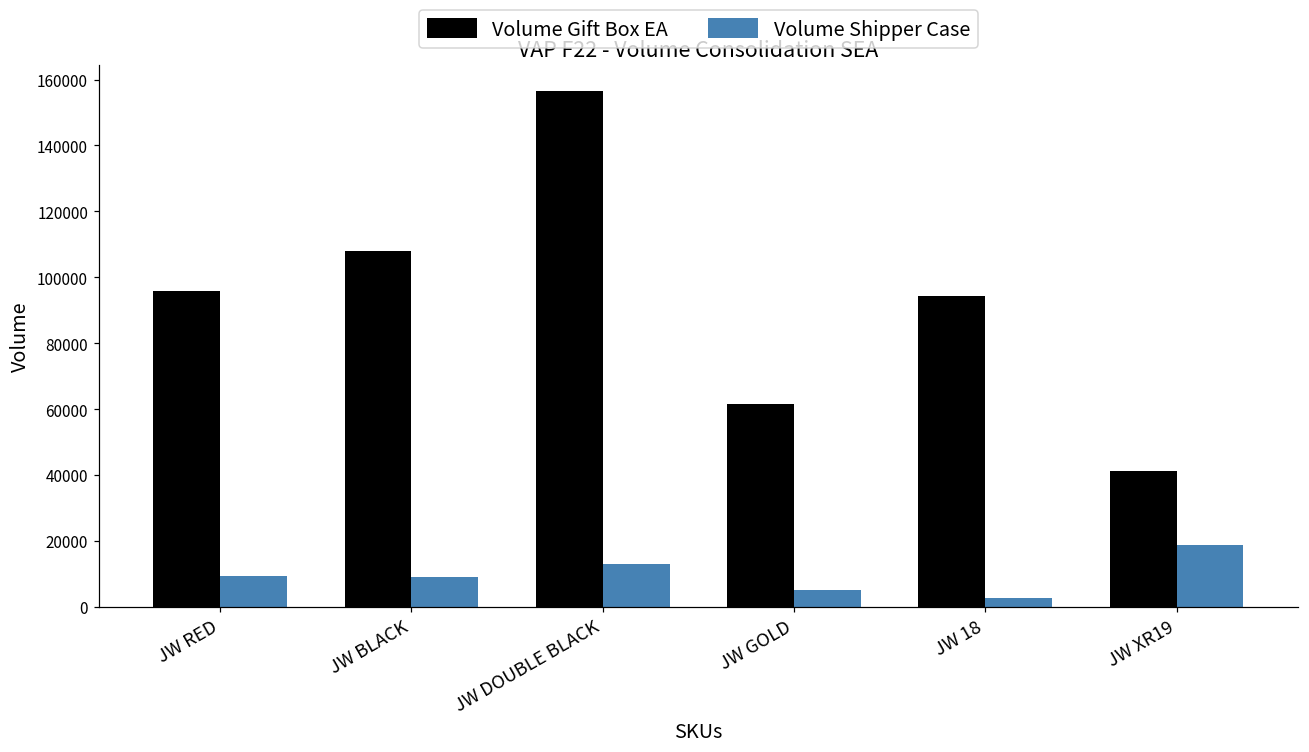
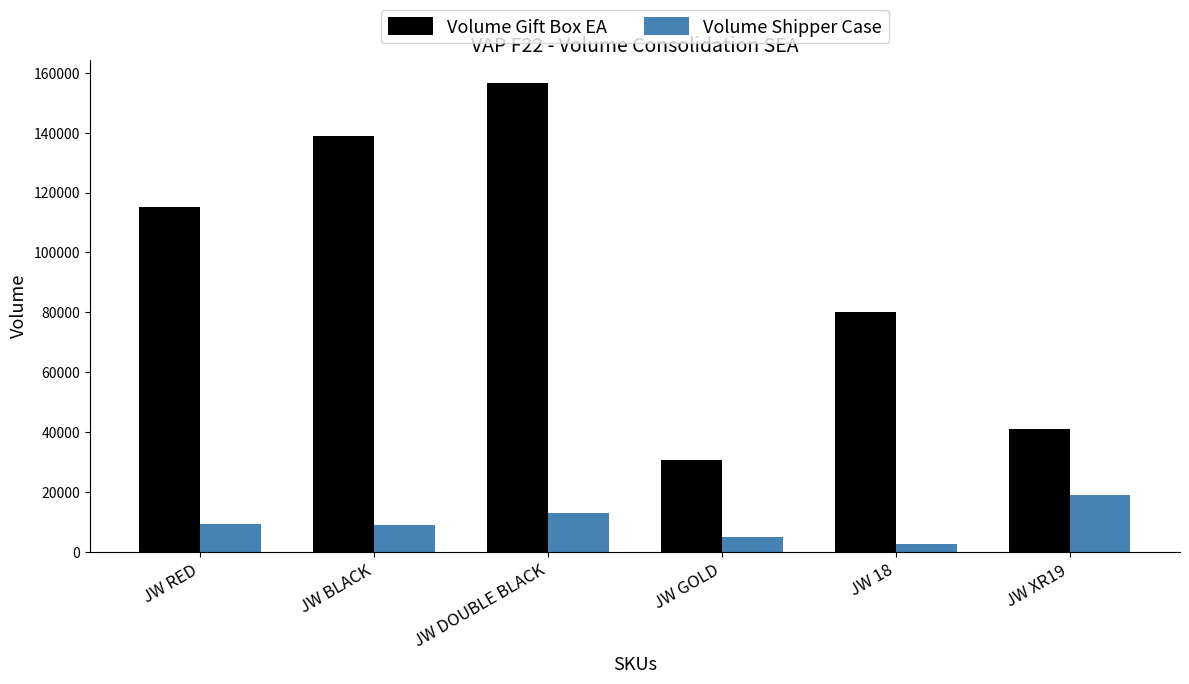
  {
    "Volume Gift Box EA": {
-     "JW RED": 96000,
-     "JW BLACK": 108000,
+     "JW RED": 115000,
+     "JW BLACK": 139000,
      "JW DOUBLE BLACK": 157000,
-     "JW GOLD": 61000,
-     "JW 18": 94000,
+     "JW GOLD": 31000,
+     "JW 18": 80000,
      "JW XR19": 41000
    },
    "Volume Shipper Case": {
      "JW RED": 9000,
      "JW BLACK": 9000,
      "JW DOUBLE BLACK": 13000,
      "JW GOLD": 5000,
      "JW 18": 3000,
      "JW XR19": 19000
    }
  }
